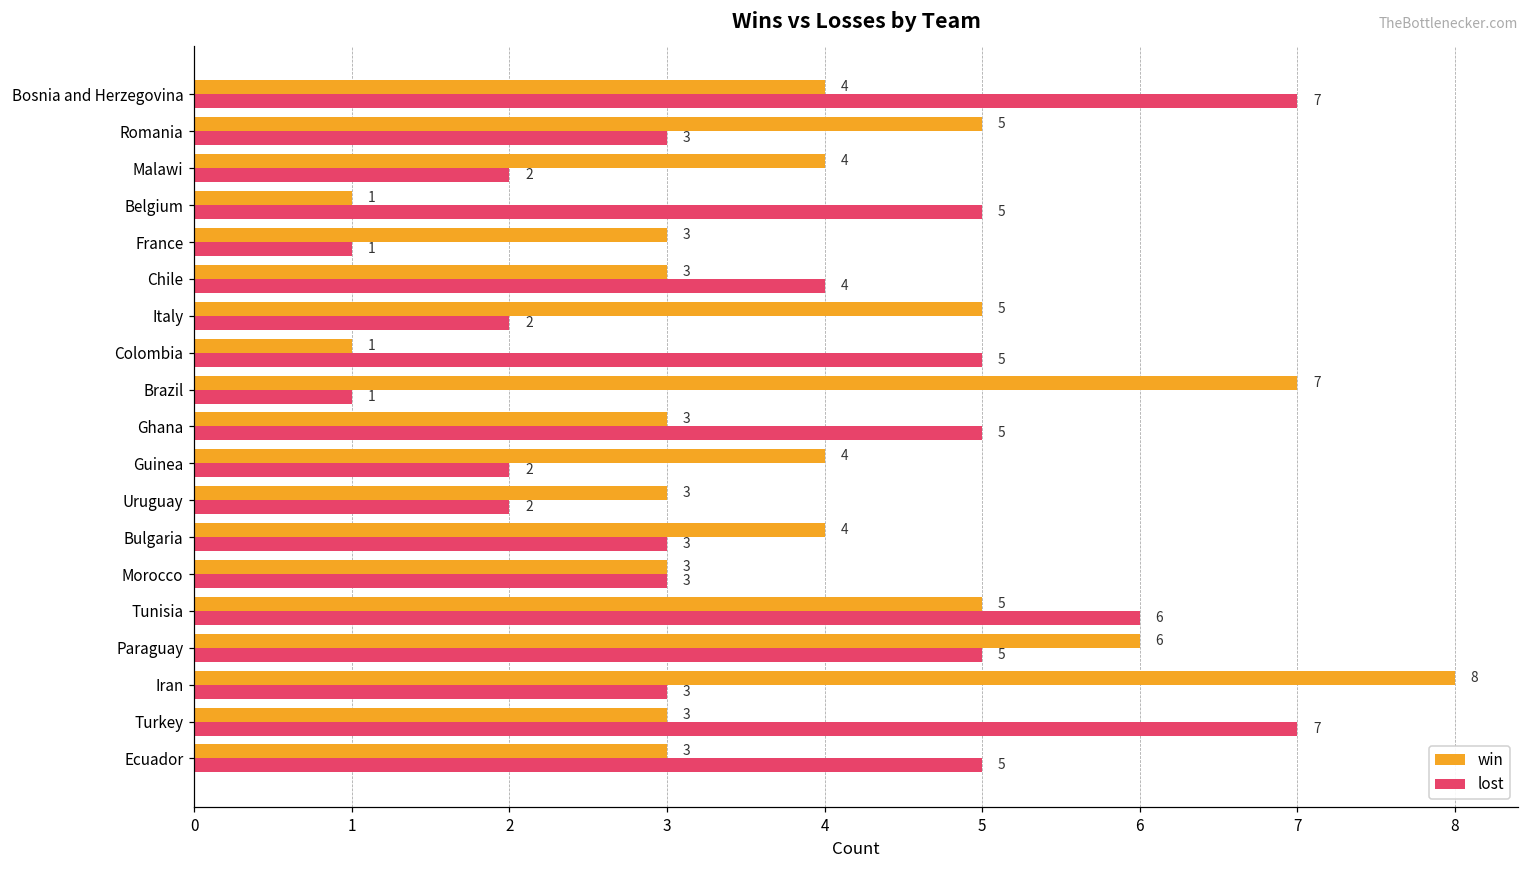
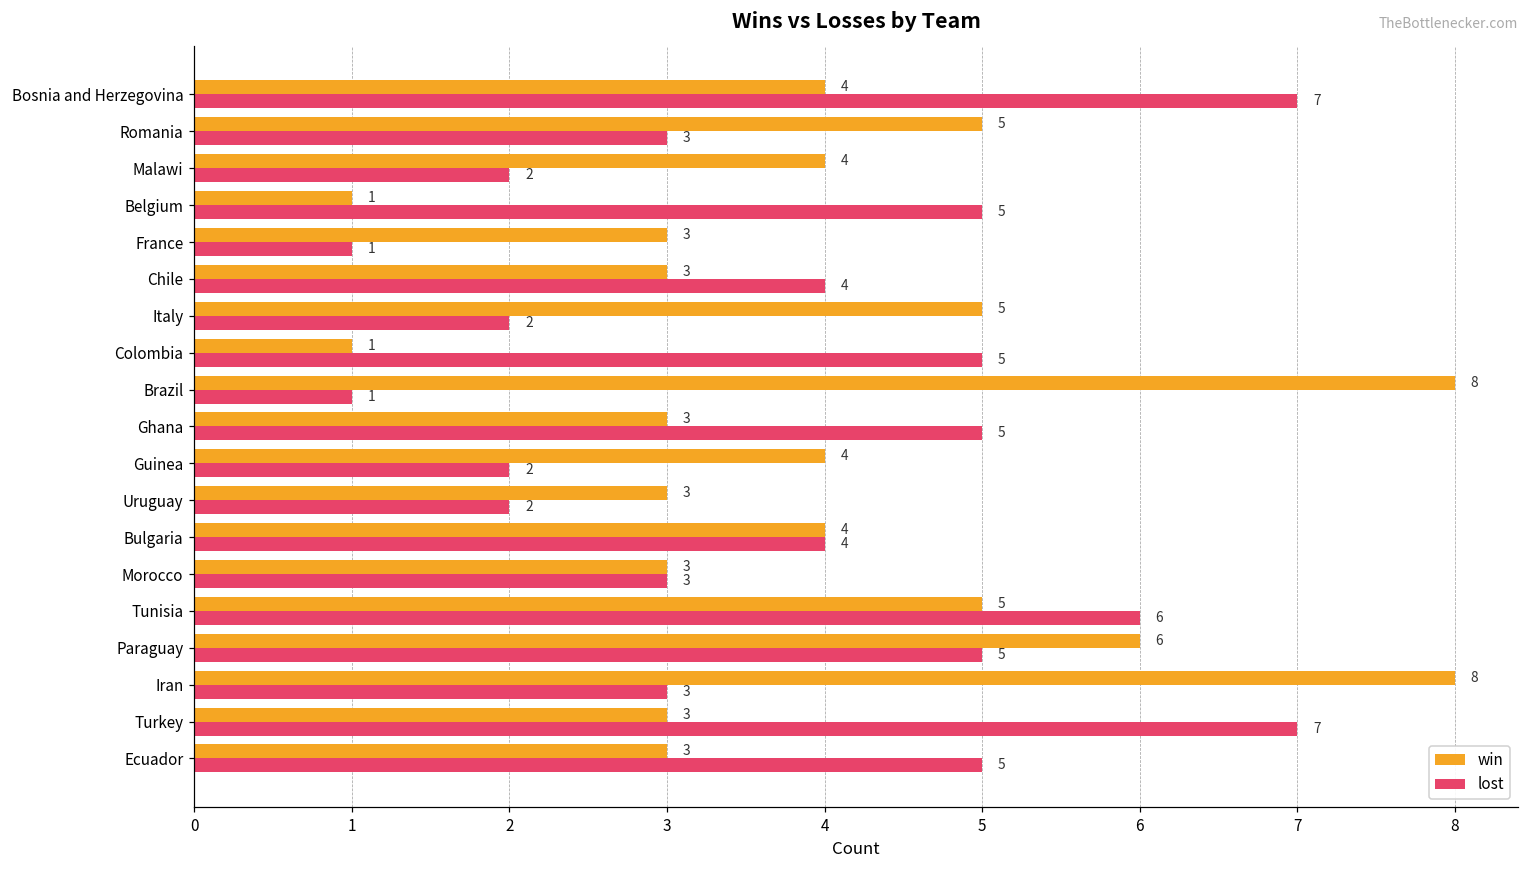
  {
    "win": {
      "Bosnia and Herzegovina": 4,
      "Romania": 5,
      "Malawi": 4,
      "Belgium": 1,
      "France": 3,
      "Chile": 3,
      "Italy": 5,
      "Colombia": 1,
-     "Brazil": 7,
+     "Brazil": 8,
      "Ghana": 3,
      "Guinea": 4,
      "Uruguay": 3,
      "Bulgaria": 4,
      "Morocco": 3,
      "Tunisia": 5,
      "Paraguay": 6,
      "Iran": 8,
      "Turkey": 3,
      "Ecuador": 3
    },
    "lost": {
      "Bosnia and Herzegovina": 7,
      "Romania": 3,
      "Malawi": 2,
      "Belgium": 5,
      "France": 1,
      "Chile": 4,
      "Italy": 2,
      "Colombia": 5,
      "Brazil": 1,
      "Ghana": 5,
      "Guinea": 2,
      "Uruguay": 2,
-     "Bulgaria": 3,
+     "Bulgaria": 4,
      "Morocco": 3,
      "Tunisia": 6,
      "Paraguay": 5,
      "Iran": 3,
      "Turkey": 7,
      "Ecuador": 5
    }
  }
